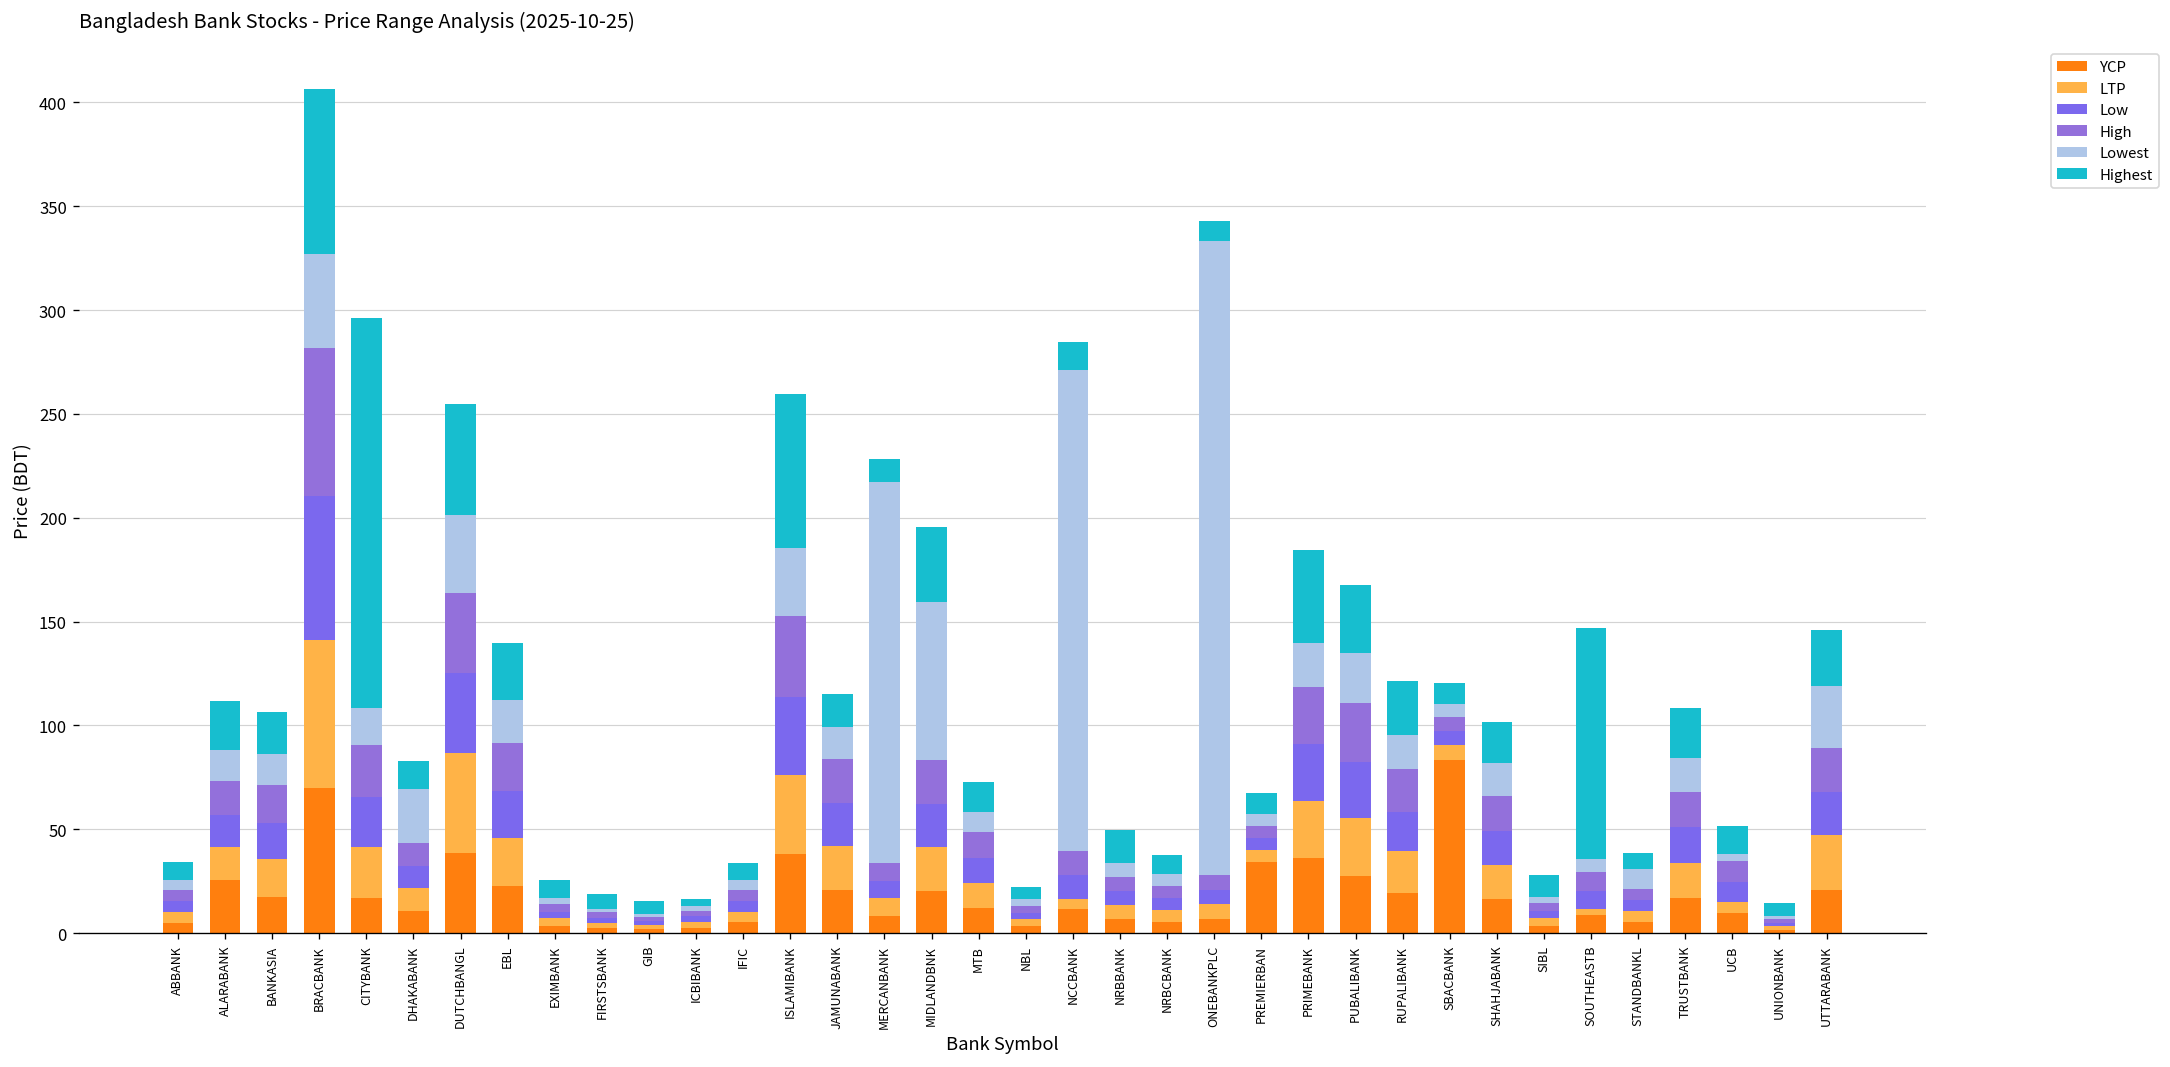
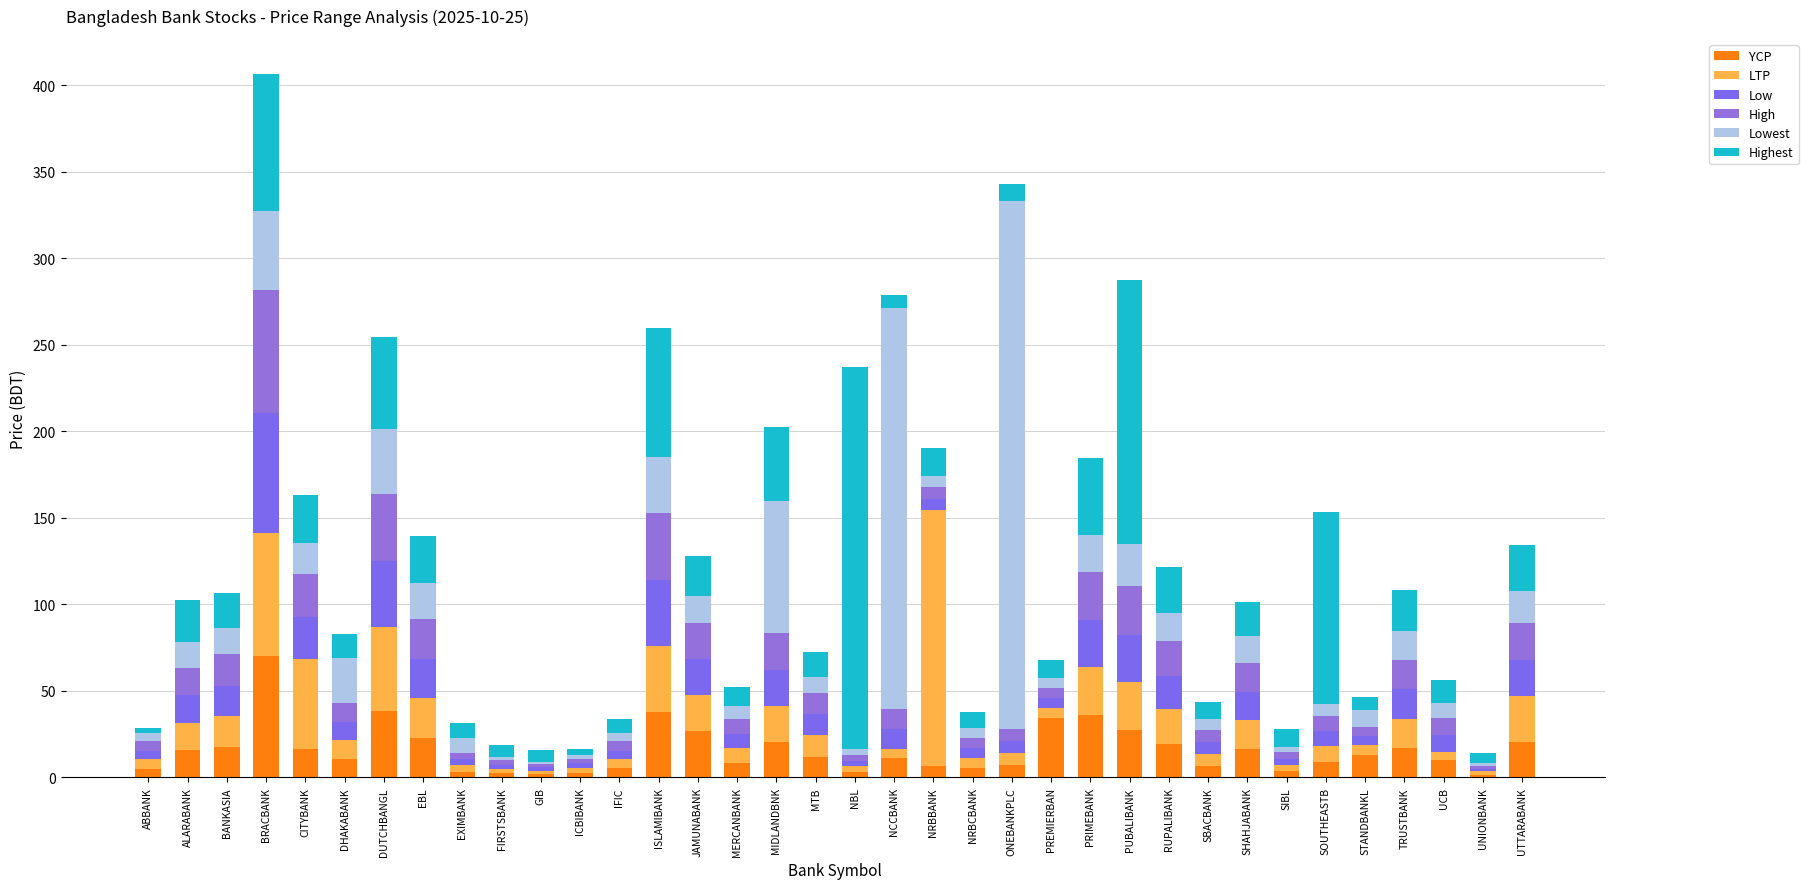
  {
    "YCP": {
      "ABBANK": 5,
-     "ALARABANK": 26,
+     "ALARABANK": 16,
      "BANKASIA": 18,
      "BRACBANK": 70,
      "CITYBANK": 17,
      "DHAKABANK": 11,
      "DUTCHBANGL": 39,
      "EBL": 23,
      "EXIMBANK": 3,
      "FIRSTSBANK": 2,
      "GIB": 2,
      "ICBIBANK": 3,
      "IFIC": 5,
      "ISLAMIBANK": 38,
-     "JAMUNABANK": 21,
+     "JAMUNABANK": 27,
      "MERCANBANK": 8,
      "MIDLANDBNK": 21,
      "MTB": 12,
      "NBL": 3,
      "NCCBANK": 12,
      "NRBBANK": 7,
      "NRBCBANK": 6,
      "ONEBANKPLC": 7,
      "PREMIERBAN": 34,
      "PRIMEBANK": 36,
      "PUBALIBANK": 27,
      "RUPALIBANK": 19,
-     "SBACBANK": 84,
+     "SBACBANK": 7,
      "SHAHJABANK": 17,
      "SIBL": 4,
      "SOUTHEASTB": 9,
-     "STANDBANKL": 5,
+     "STANDBANKL": 13,
      "TRUSTBANK": 17,
      "UCB": 10,
      "UNIONBANK": 2,
      "UTTARABANK": 21
    },
    "LTP": {
      "ABBANK": 5,
      "ALARABANK": 16,
      "BANKASIA": 18,
      "BRACBANK": 71,
-     "CITYBANK": 25,
+     "CITYBANK": 52,
      "DHAKABANK": 11,
      "DUTCHBANGL": 48,
      "EBL": 23,
      "EXIMBANK": 4,
      "FIRSTSBANK": 3,
      "GIB": 2,
      "ICBIBANK": 3,
      "IFIC": 5,
      "ISLAMIBANK": 38,
      "JAMUNABANK": 21,
      "MERCANBANK": 9,
      "MIDLANDBNK": 21,
      "MTB": 12,
      "NBL": 3,
      "NCCBANK": 5,
-     "NRBBANK": 7,
+     "NRBBANK": 148,
      "NRBCBANK": 6,
      "ONEBANKPLC": 7,
      "PREMIERBAN": 6,
      "PRIMEBANK": 28,
      "PUBALIBANK": 28,
      "RUPALIBANK": 20,
      "SBACBANK": 7,
      "SHAHJABANK": 17,
      "SIBL": 4,
-     "SOUTHEASTB": 3,
+     "SOUTHEASTB": 9,
      "STANDBANKL": 5,
      "TRUSTBANK": 17,
      "UCB": 5,
      "UNIONBANK": 2,
      "UTTARABANK": 27
    },
    "Lowest": {
      "ABBANK": 5,
      "ALARABANK": 15,
      "BANKASIA": 15,
      "BRACBANK": 45,
      "CITYBANK": 18,
      "DHAKABANK": 26,
      "DUTCHBANGL": 38,
      "EBL": 21,
-     "EXIMBANK": 3,
+     "EXIMBANK": 9,
      "FIRSTSBANK": 2,
      "ICBIBANK": 2,
      "IFIC": 5,
      "ISLAMIBANK": 33,
      "JAMUNABANK": 16,
-     "MERCANBANK": 184,
+     "MERCANBANK": 8,
      "MIDLANDBNK": 76,
      "MTB": 10,
      "NBL": 3,
      "NCCBANK": 231,
      "NRBBANK": 7,
      "NRBCBANK": 6,
      "ONEBANKPLC": 305,
      "PREMIERBAN": 6,
      "PRIMEBANK": 21,
      "PUBALIBANK": 24,
      "RUPALIBANK": 16,
      "SBACBANK": 6,
      "SHAHJABANK": 16,
      "SIBL": 3,
      "SOUTHEASTB": 7,
      "STANDBANKL": 9,
      "TRUSTBANK": 16,
-     "UCB": 4,
-     "UTTARABANK": 30
+     "UCB": 9,
+     "UTTARABANK": 19
    },
    "Highest": {
-     "ABBANK": 9,
+     "ABBANK": 3,
      "ALARABANK": 24,
      "BANKASIA": 20,
      "BRACBANK": 79,
-     "CITYBANK": 188,
+     "CITYBANK": 28,
      "DHAKABANK": 14,
      "DUTCHBANGL": 53,
      "EBL": 27,
      "EXIMBANK": 9,
      "FIRSTSBANK": 7,
      "GIB": 7,
      "ICBIBANK": 4,
      "IFIC": 8,
      "ISLAMIBANK": 74,
-     "JAMUNABANK": 16,
+     "JAMUNABANK": 23,
      "MERCANBANK": 11,
-     "MIDLANDBNK": 36,
+     "MIDLANDBNK": 43,
      "MTB": 14,
-     "NBL": 6,
-     "NCCBANK": 13,
+     "NBL": 221,
+     "NCCBANK": 8,
      "NRBBANK": 16,
      "NRBCBANK": 10,
      "ONEBANKPLC": 10,
      "PREMIERBAN": 10,
      "PRIMEBANK": 45,
-     "PUBALIBANK": 33,
+     "PUBALIBANK": 152,
      "RUPALIBANK": 26,
      "SBACBANK": 10,
      "SHAHJABANK": 20,
      "SIBL": 11,
      "SOUTHEASTB": 111,
      "STANDBANKL": 8,
      "TRUSTBANK": 24,
      "UCB": 13,
      "UNIONBANK": 6,
      "UTTARABANK": 27
    }
  }
